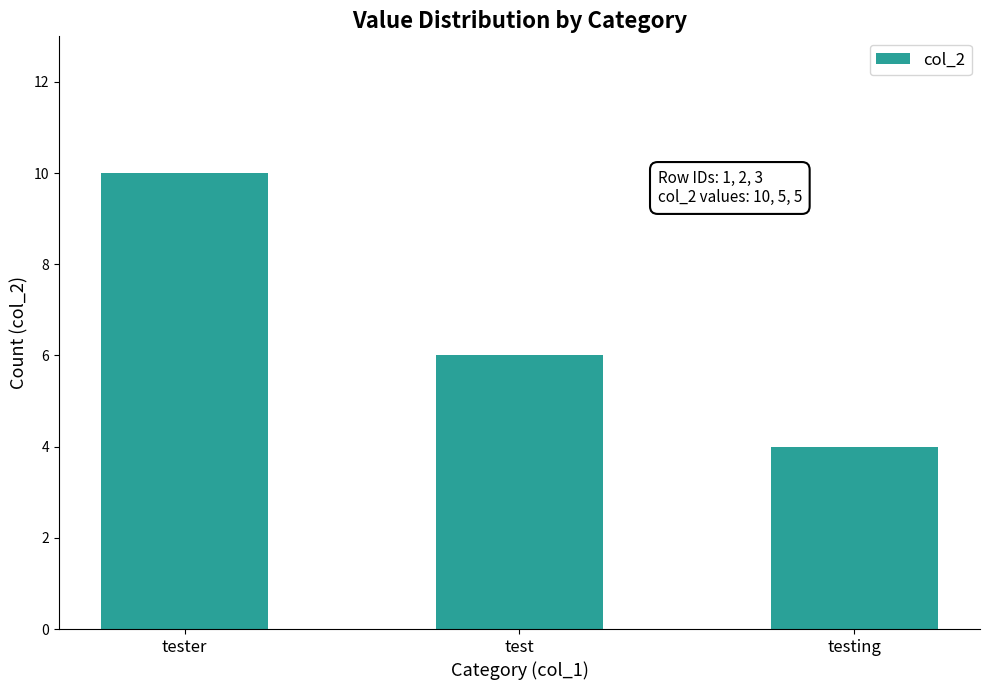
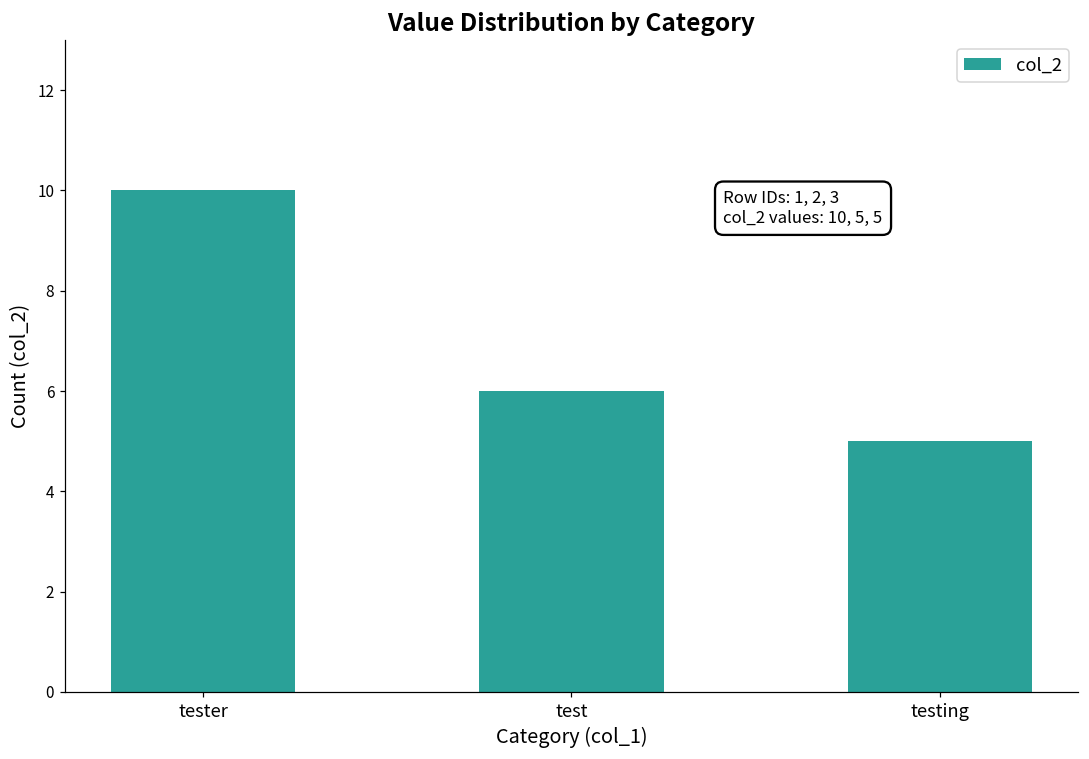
  {
    "tester": 10,
    "test": 6,
-   "testing": 4
+   "testing": 5
  }
